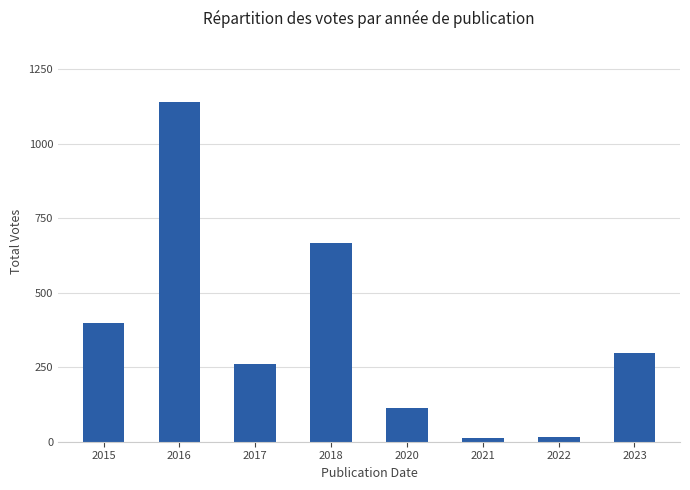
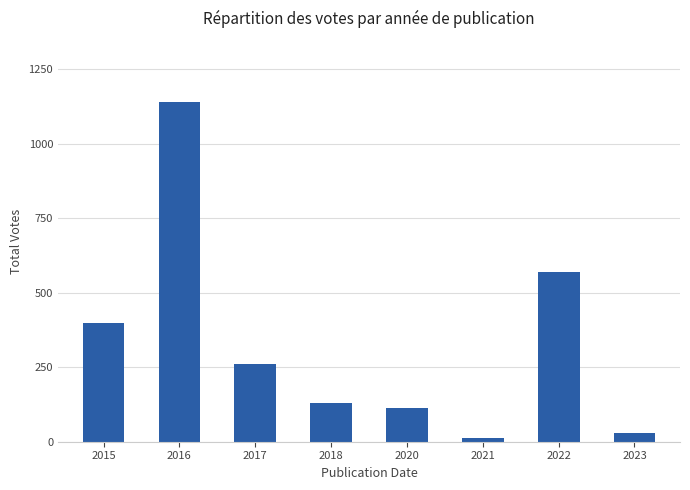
  {
    "2015": 400,
    "2016": 1140,
    "2017": 260,
-   "2018": 670,
+   "2018": 130,
    "2020": 110,
    "2021": 10,
-   "2022": 20,
-   "2023": 300
+   "2022": 570,
+   "2023": 30
  }
